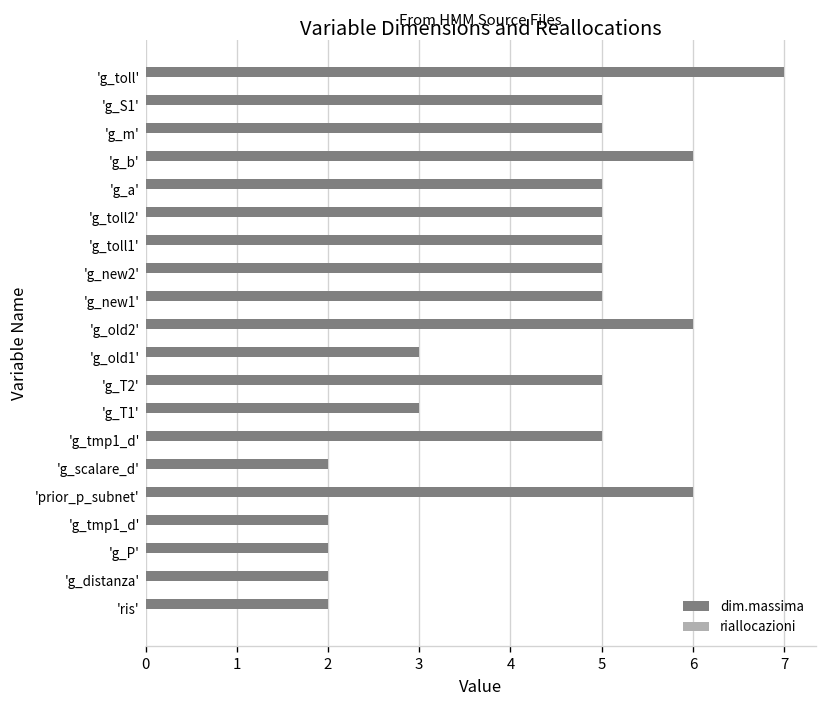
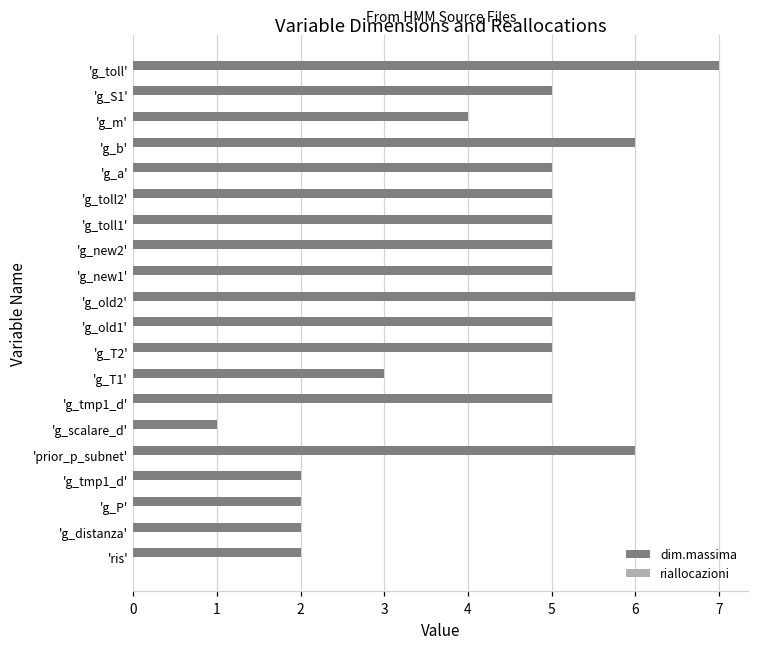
  {
    "dim.massima": {
      "'g_toll'": 7,
      "'g_S1'": 5,
-     "'g_m'": 5,
+     "'g_m'": 4,
      "'g_b'": 6,
      "'g_a'": 5,
      "'g_toll2'": 5,
      "'g_toll1'": 5,
      "'g_new2'": 5,
      "'g_new1'": 5,
      "'g_old2'": 6,
-     "'g_old1'": 3,
+     "'g_old1'": 5,
      "'g_T2'": 5,
      "'g_T1'": 3,
-     "'g_scalare_d'": 2,
+     "'g_scalare_d'": 1,
      "'prior_p_subnet'": 6,
      "'g_P'": 2,
      "'g_distanza'": 2,
      "'ris'": 2
    },
    "riallocazioni": {
      "'g_toll'": 0,
      "'g_S1'": 0,
      "'g_m'": 0,
      "'g_b'": 0,
      "'g_a'": 0,
      "'g_toll2'": 0,
      "'g_toll1'": 0,
      "'g_new2'": 0,
      "'g_new1'": 0,
      "'g_old2'": 0,
      "'g_old1'": 0,
      "'g_T2'": 0,
      "'g_T1'": 0,
      "'g_scalare_d'": 0,
      "'prior_p_subnet'": 0,
      "'g_P'": 0,
      "'g_distanza'": 0,
      "'ris'": 0
    }
  }
